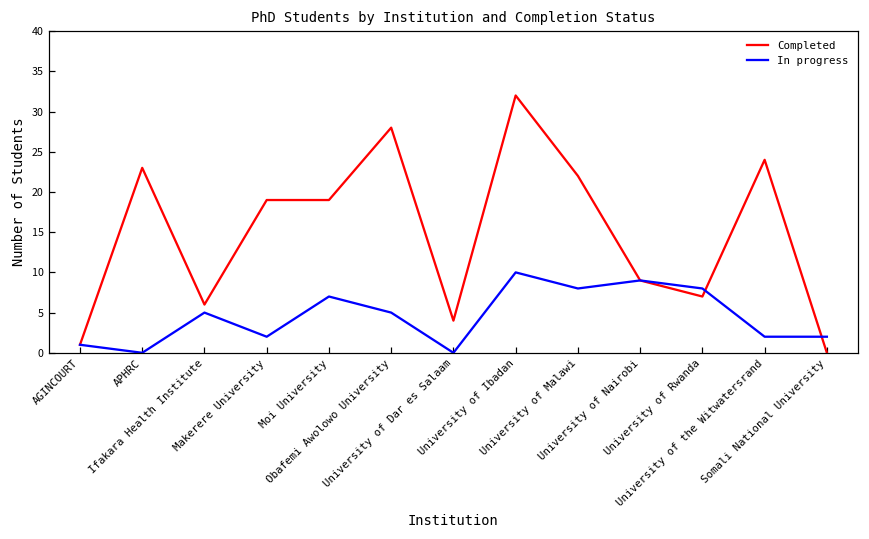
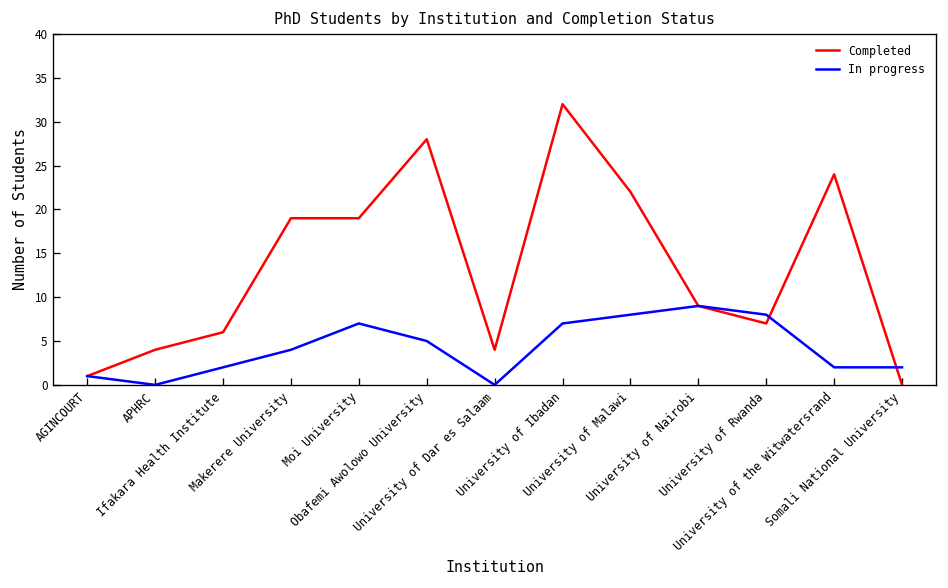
  {
    "Completed": {
-     "APHRC": 23,
+     "APHRC": 4,
      "Ifakara Health Institute": 6,
      "Makerere University": 19,
      "Moi University": 19,
      "Obafemi Awolowo University": 28,
      "University of Dar es Salaam": 4,
      "University of Ibadan": 32,
      "University of Malawi": 22,
      "University of Rwanda": 7,
      "University of the Witwatersrand": 24,
      "Somali National University": 0
    },
    "In progress": {
      "APHRC": 0,
-     "Ifakara Health Institute": 5,
-     "Makerere University": 2,
+     "Ifakara Health Institute": 2,
+     "Makerere University": 4,
      "Moi University": 7,
      "Obafemi Awolowo University": 5,
      "University of Dar es Salaam": 0,
-     "University of Ibadan": 10,
+     "University of Ibadan": 7,
      "University of Malawi": 8,
      "University of Rwanda": 8,
      "University of the Witwatersrand": 2,
      "Somali National University": 2
    }
  }
